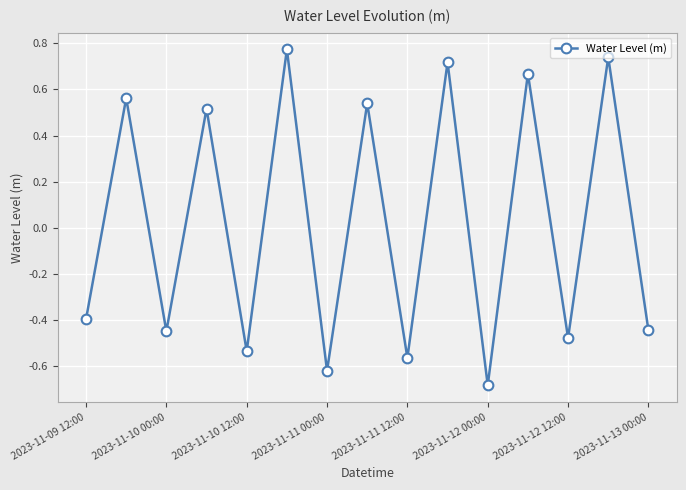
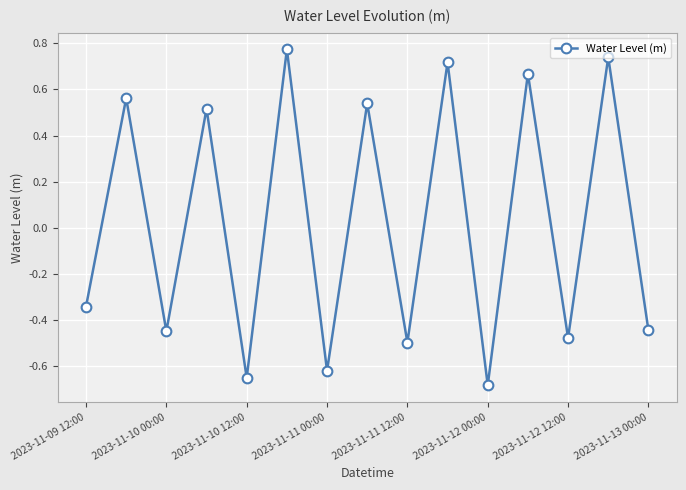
  {
-   "2023-11-09 12:00": -0.40,
+   "2023-11-09 12:00": -0.34,
    "2023-11-10 00:00": -0.45,
-   "2023-11-10 12:00": -0.53,
+   "2023-11-10 12:00": -0.65,
    "2023-11-11 00:00": -0.62,
-   "2023-11-11 12:00": -0.56,
+   "2023-11-11 12:00": -0.50,
    "2023-11-12 00:00": -0.68,
    "2023-11-12 12:00": -0.48,
    "2023-11-13 00:00": -0.44
  }
